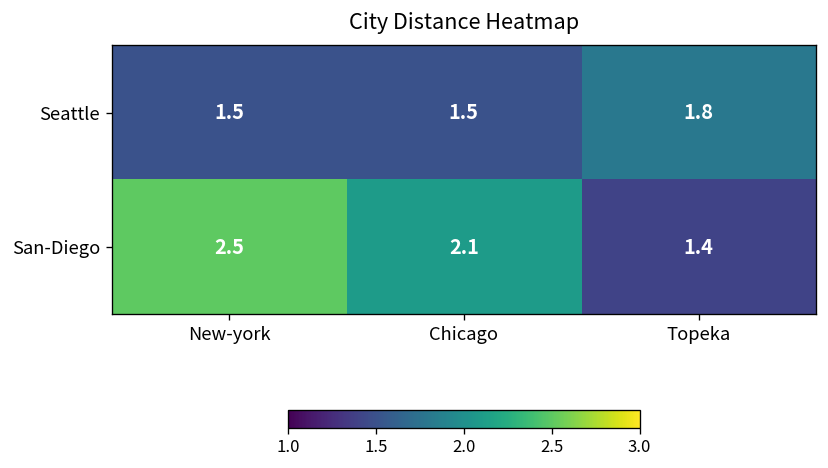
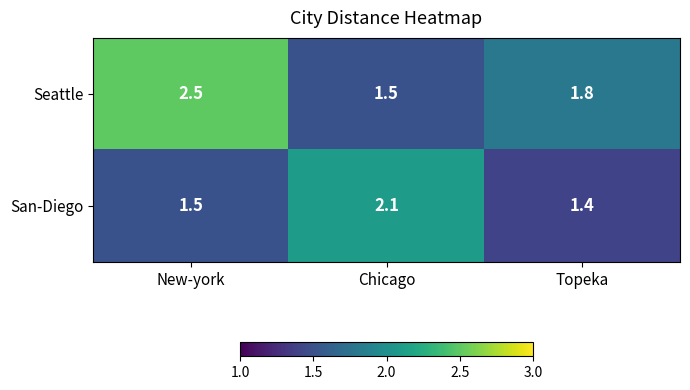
  {
    "Seattle": {
-     "New-york": 1.5,
+     "New-york": 2.5,
      "Chicago": 1.5,
      "Topeka": 1.8
    },
    "San-Diego": {
-     "New-york": 2.5,
+     "New-york": 1.5,
      "Chicago": 2.1,
      "Topeka": 1.4
    }
  }
